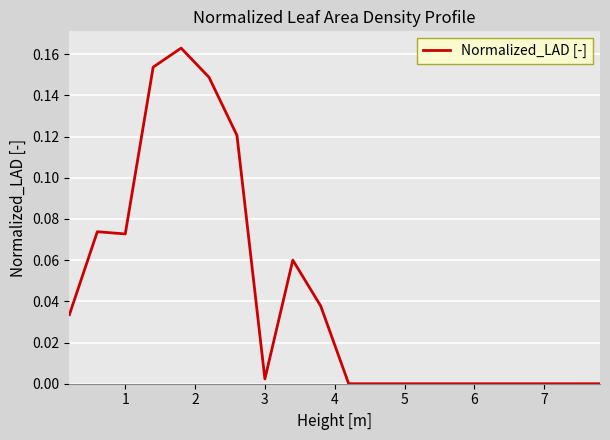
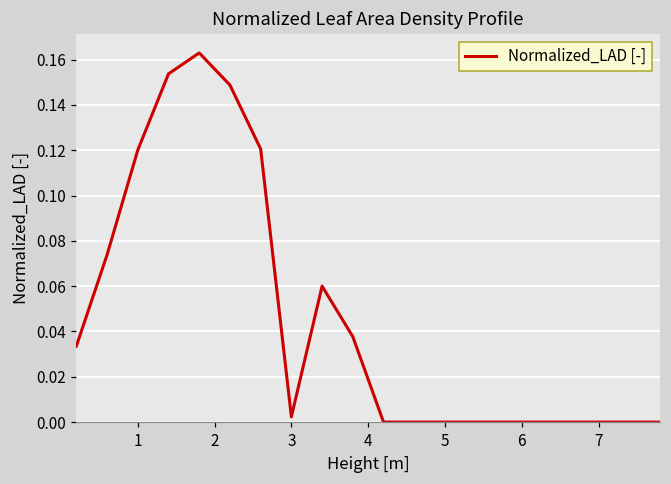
  {
-   "1": 0.073,
+   "1": 0.120,
    "3": 0.002,
    "5": 0.000,
    "7": 0.000
  }
